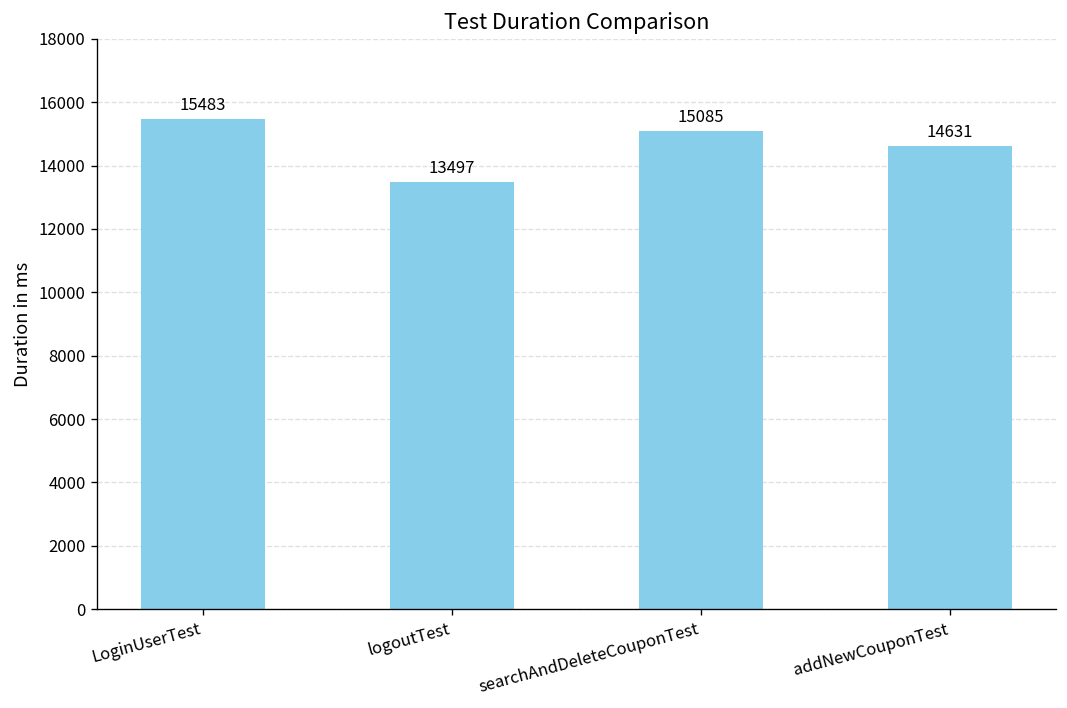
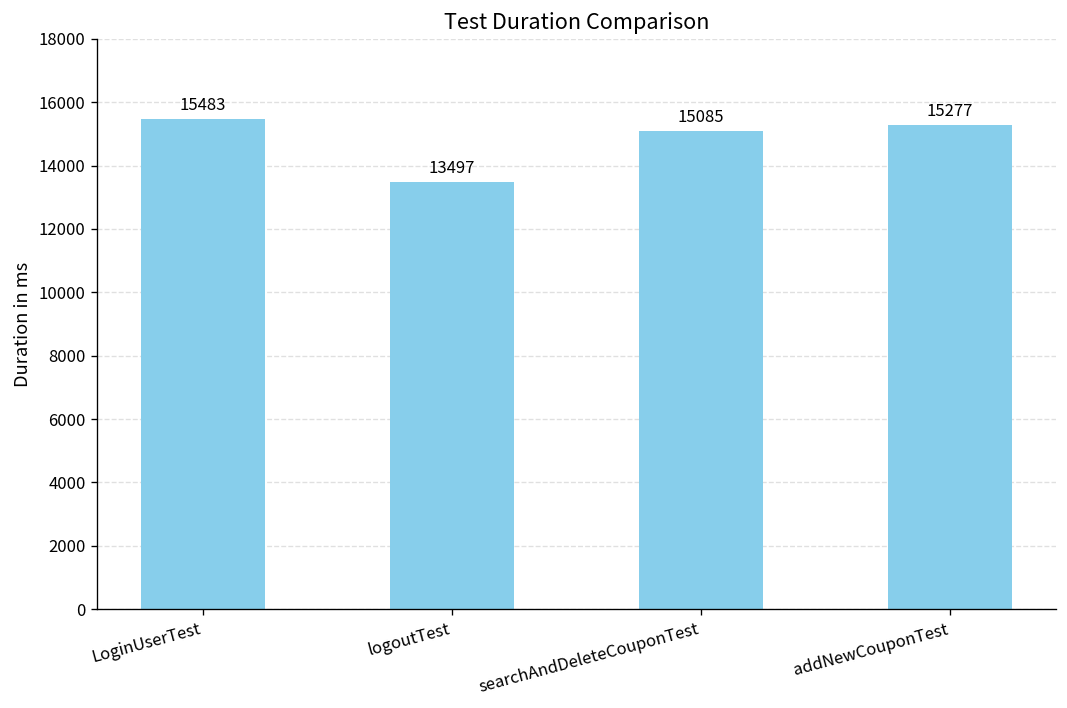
  {
    "LoginUserTest": 15483,
    "logoutTest": 13497,
    "searchAndDeleteCouponTest": 15085,
-   "addNewCouponTest": 14631
+   "addNewCouponTest": 15277
  }
